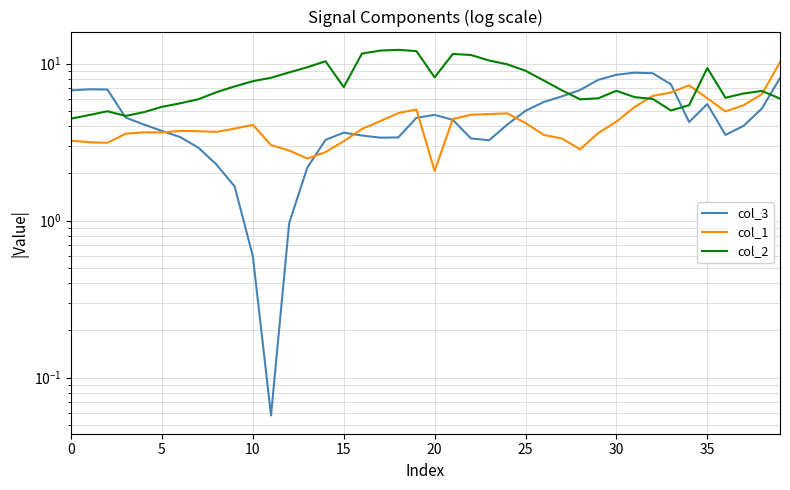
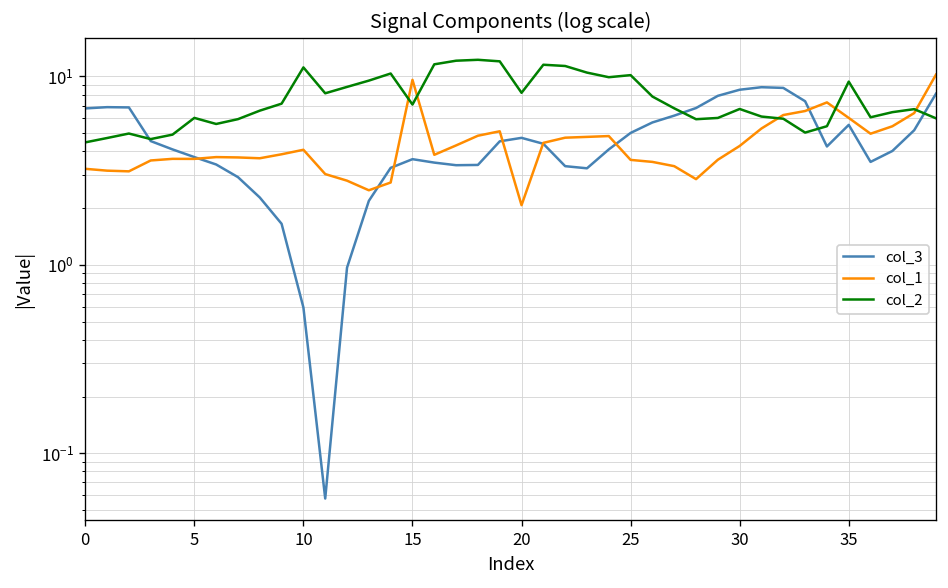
  {
    "col_3": {
      "0": 6.8,
      "10": 0.6,
      "15": 3.6,
      "20": 4.7,
      "25": 5.0,
      "30": 8,
      "35": 5.5
    },
    "col_1": {
      "0": 3.2,
      "10": 4.1,
-     "15": 3.2,
+     "15": 10,
      "20": 2.1,
-     "25": 4.2,
+     "25": 3.6,
      "30": 4.3,
      "35": 6.0
    },
    "col_2": {
      "0": 4.5,
-     "5": 5.3,
-     "10": 8,
+     "5": 6.0,
+     "10": 11,
      "15": 7,
      "20": 8,
-     "25": 9,
+     "25": 10,
      "30": 6.7,
      "35": 9
    }
  }
